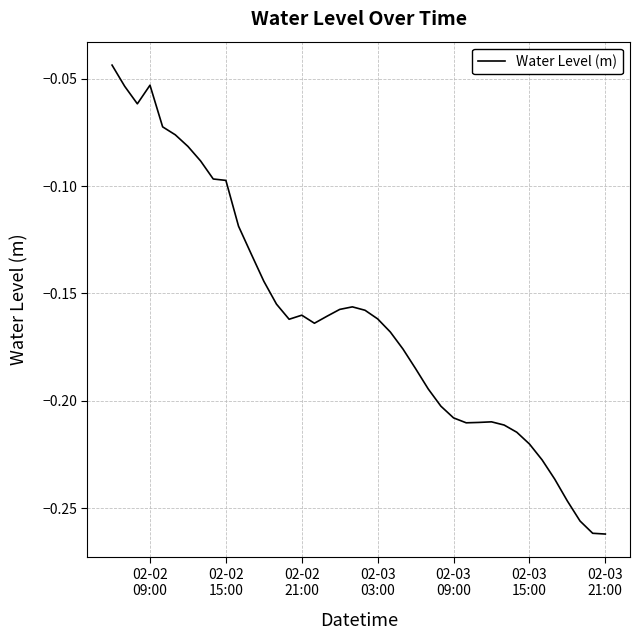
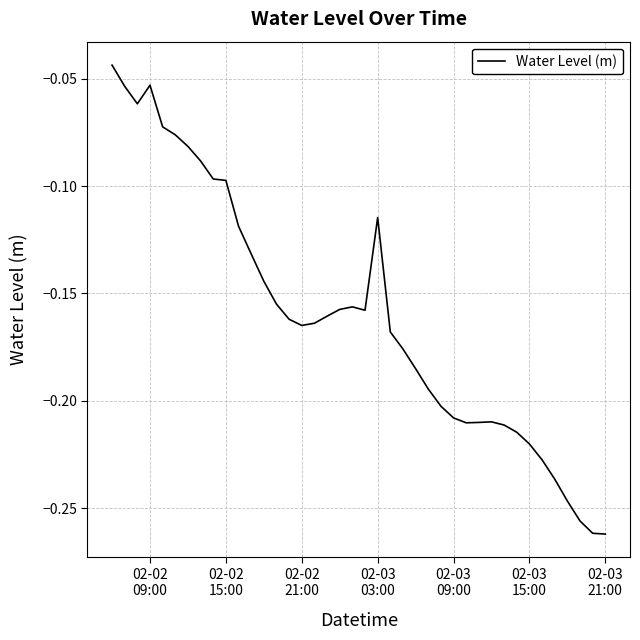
  {
    "02-02 09:00": -0.053,
    "02-02 15:00": -0.097,
-   "02-02 21:00": -0.160,
-   "02-03 03:00": -0.162,
+   "02-02 21:00": -0.165,
+   "02-03 03:00": -0.115,
    "02-03 09:00": -0.208,
    "02-03 15:00": -0.220,
    "02-03 21:00": -0.262
  }
